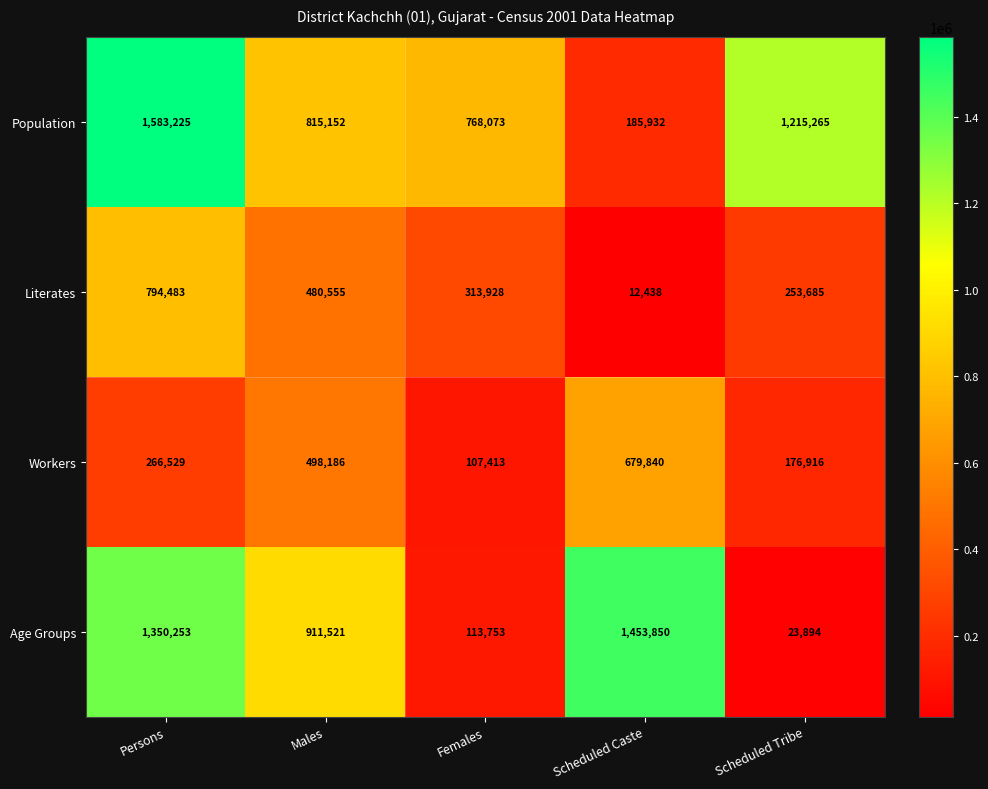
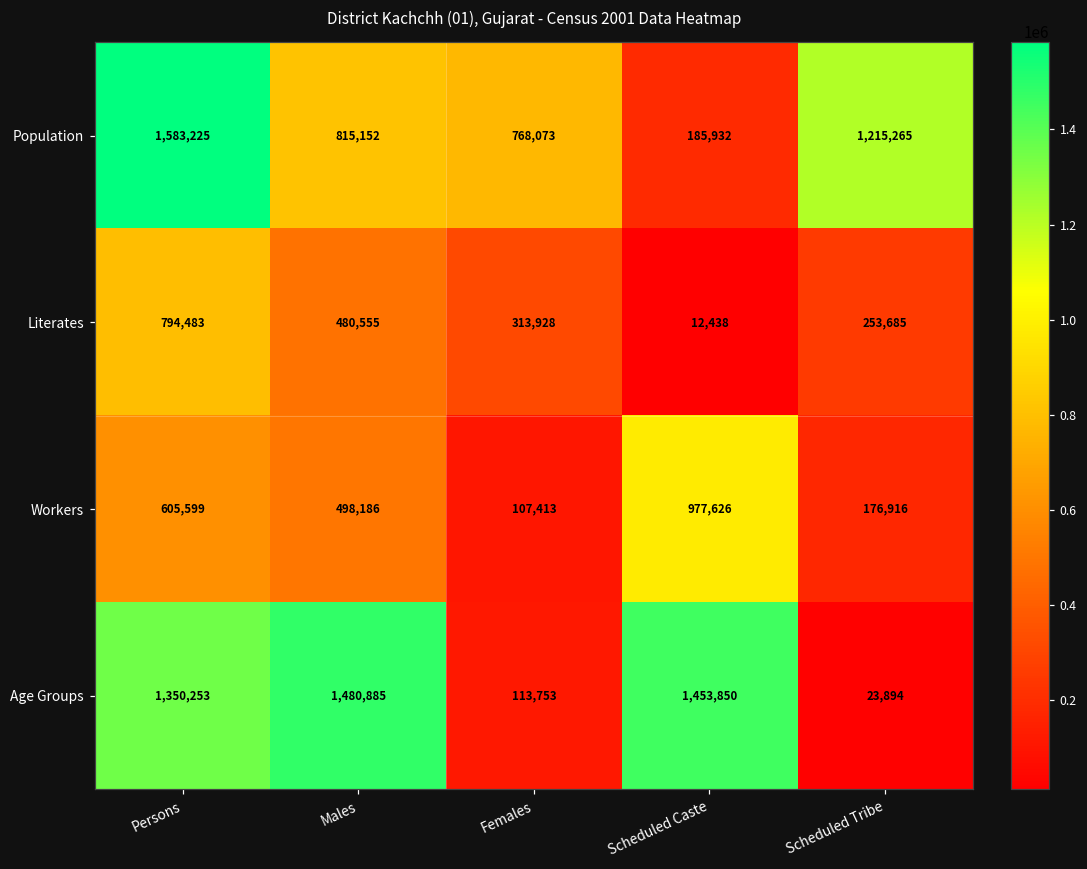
  {
    "Population": {
      "Persons": "1,583,225",
      "Males": "815,152",
      "Females": "768,073",
      "Scheduled Caste": "185,932",
      "Scheduled Tribe": "1,215,265"
    },
    "Literates": {
      "Persons": "794,483",
      "Males": "480,555",
      "Females": "313,928",
      "Scheduled Caste": "12,438",
      "Scheduled Tribe": "253,685"
    },
    "Workers": {
-     "Persons": "266,529",
+     "Persons": "605,599",
      "Males": "498,186",
      "Females": "107,413",
-     "Scheduled Caste": "679,840",
+     "Scheduled Caste": "977,626",
      "Scheduled Tribe": "176,916"
    },
    "Age Groups": {
      "Persons": "1,350,253",
-     "Males": "911,521",
+     "Males": "1,480,885",
      "Females": "113,753",
      "Scheduled Caste": "1,453,850",
      "Scheduled Tribe": "23,894"
    }
  }
